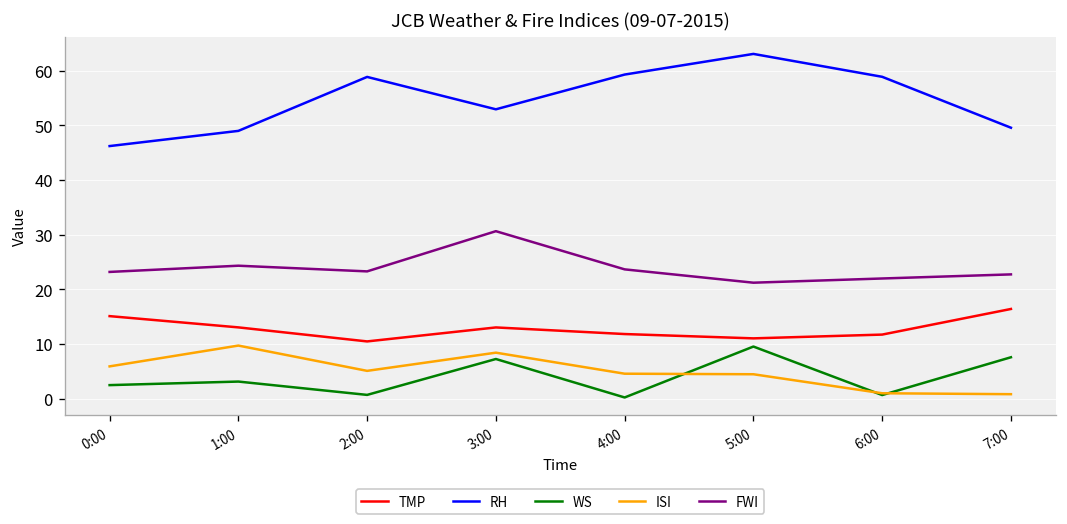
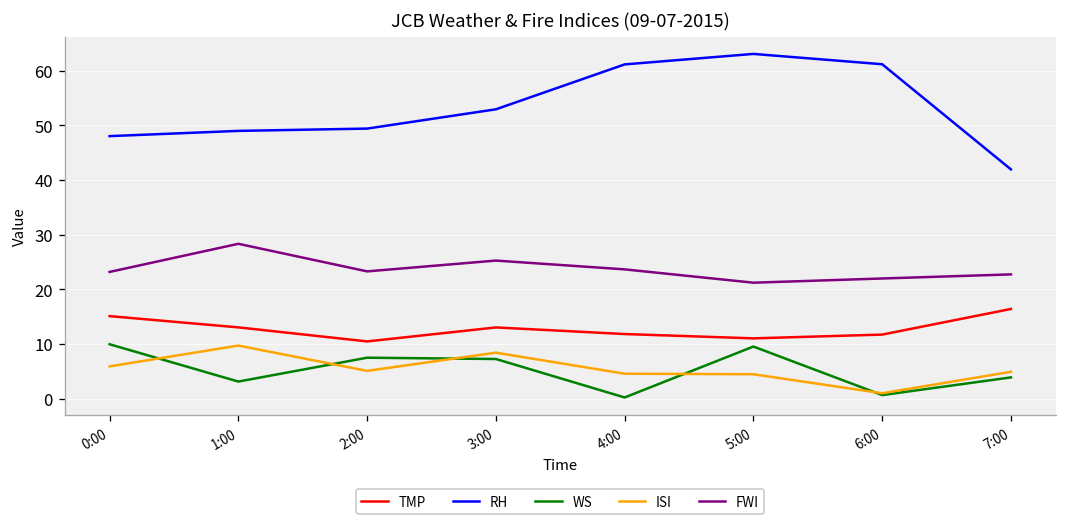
  {
    "TMP": {
      "0:00": 15,
      "1:00": 13,
      "2:00": 10,
      "3:00": 13,
      "4:00": 12,
      "5:00": 11,
      "6:00": 12,
      "7:00": 16
    },
    "RH": {
-     "0:00": 46,
+     "0:00": 48,
      "1:00": 49,
-     "2:00": 59,
+     "2:00": 49,
      "3:00": 53,
-     "4:00": 59,
+     "4:00": 61,
      "5:00": 63,
-     "6:00": 59,
-     "7:00": 50
+     "6:00": 61,
+     "7:00": 42
    },
    "WS": {
-     "0:00": 2,
+     "0:00": 10,
      "1:00": 3,
-     "2:00": 1,
+     "2:00": 7,
      "3:00": 7,
      "4:00": 0,
      "5:00": 10,
-     "7:00": 8
+     "7:00": 4
    },
    "ISI": {
      "0:00": 6,
      "1:00": 10,
      "2:00": 5,
      "3:00": 8,
      "4:00": 5,
      "5:00": 4,
-     "7:00": 1
+     "7:00": 5
    },
    "FWI": {
      "0:00": 23,
-     "1:00": 24,
+     "1:00": 28,
      "2:00": 23,
-     "3:00": 31,
+     "3:00": 25,
      "4:00": 24,
      "5:00": 21,
      "6:00": 22,
      "7:00": 23
    }
  }
